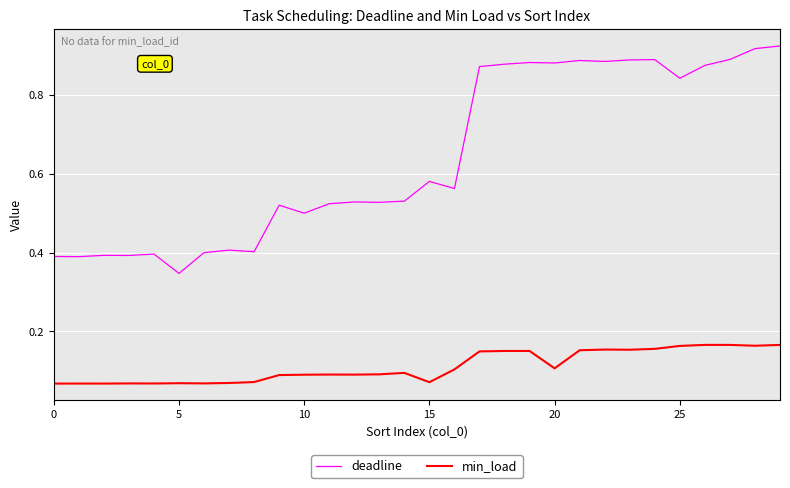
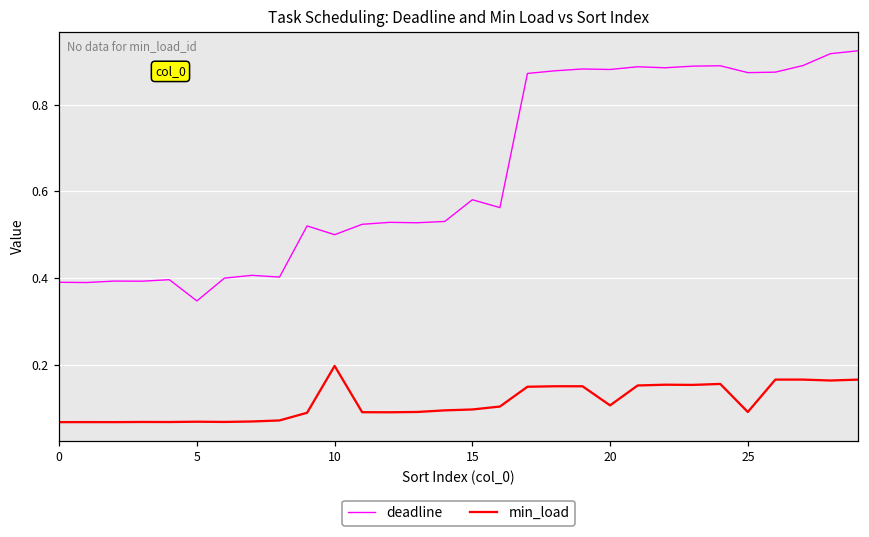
  {
    "deadline": {
      "0": 0.39,
      "5": 0.35,
      "10": 0.50,
      "15": 0.58,
      "20": 0.88,
-     "25": 0.84
+     "25": 0.87
    },
    "min_load": {
      "0": 0.07,
      "5": 0.07,
-     "10": 0.09,
-     "15": 0.07,
+     "10": 0.20,
+     "15": 0.10,
      "20": 0.11,
-     "25": 0.16
+     "25": 0.09
    }
  }
